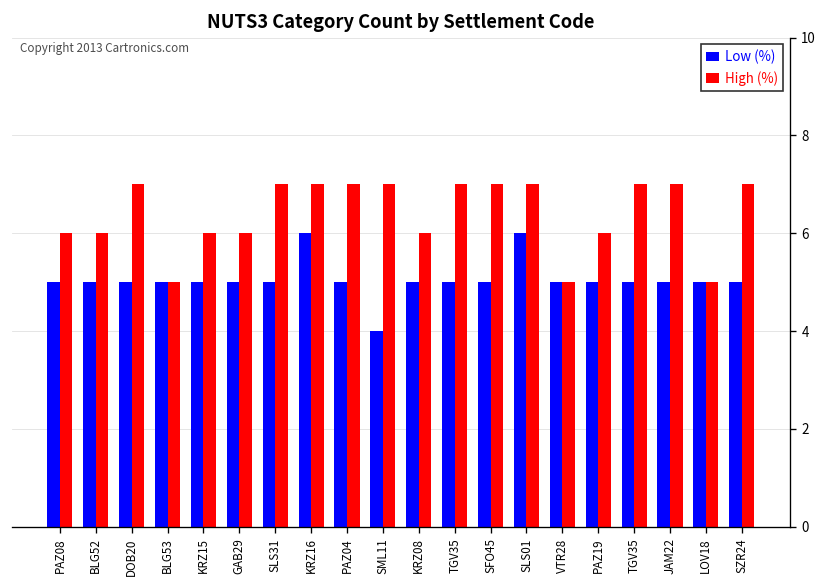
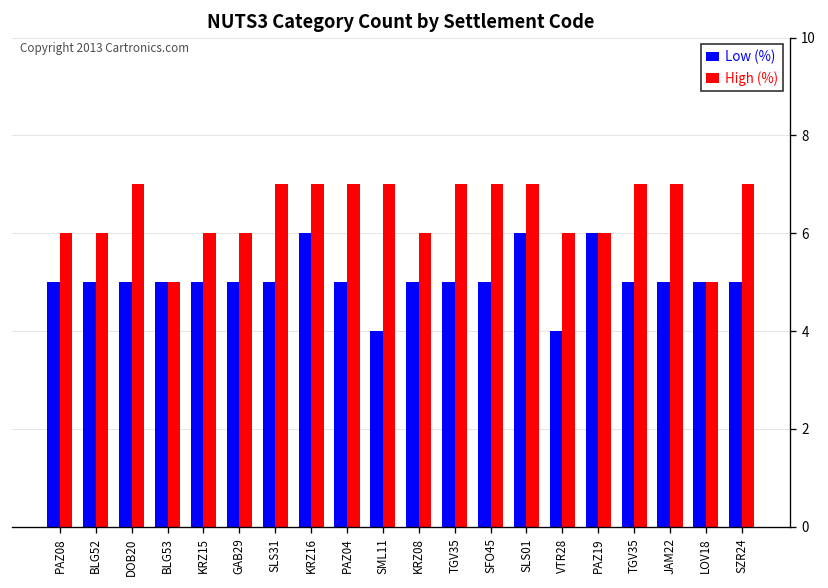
  {
    "Low (%)": {
      "PAZ08": 5,
      "BLG52": 5,
      "DOB20": 5,
      "BLG53": 5,
      "KRZ15": 5,
      "GAB29": 5,
      "SLS31": 5,
      "KRZ16": 6,
      "PAZ04": 5,
      "SML11": 4,
      "KRZ08": 5,
      "SFO45": 5,
      "SLS01": 6,
-     "VTR28": 5,
-     "PAZ19": 5,
+     "VTR28": 4,
+     "PAZ19": 6,
      "JAM22": 5,
      "LOV18": 5,
      "SZR24": 5
    },
    "High (%)": {
      "PAZ08": 6,
      "BLG52": 6,
      "DOB20": 7,
      "BLG53": 5,
      "KRZ15": 6,
      "GAB29": 6,
      "SLS31": 7,
      "KRZ16": 7,
      "PAZ04": 7,
      "SML11": 7,
      "KRZ08": 6,
      "SFO45": 7,
      "SLS01": 7,
-     "VTR28": 5,
+     "VTR28": 6,
      "PAZ19": 6,
      "JAM22": 7,
      "LOV18": 5,
      "SZR24": 7
    }
  }
